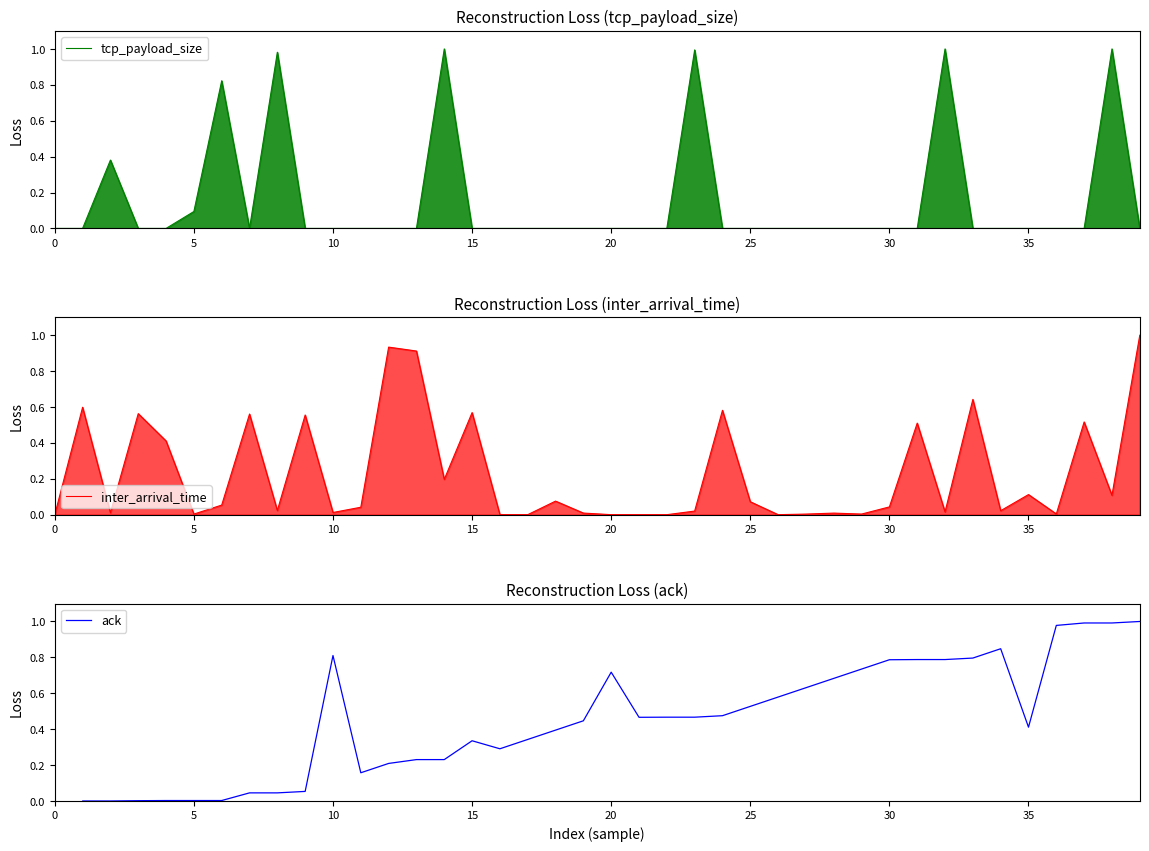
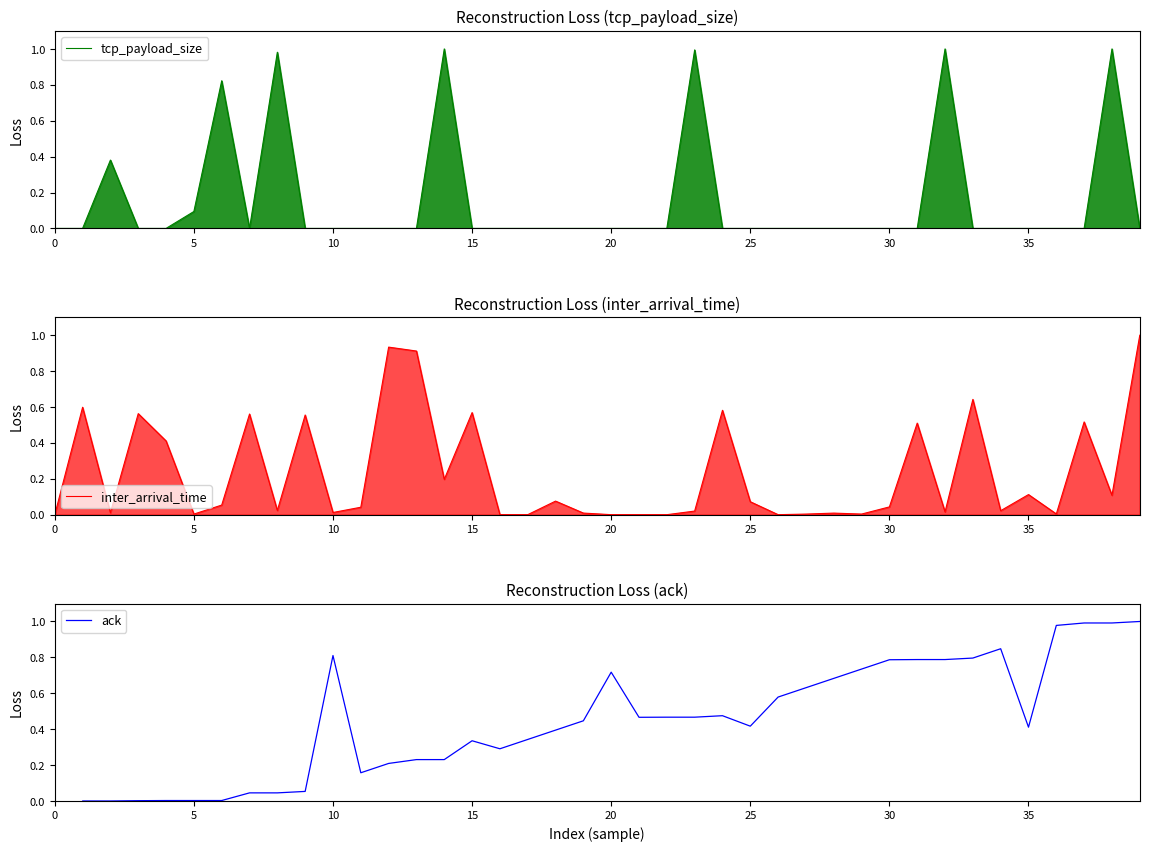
  {
    "Reconstruction Loss (tcp_payload_size)": {
      "0": 0.00,
      "5": 0.09,
      "10": 0.00,
      "15": 0.00,
      "20": 0.00,
      "25": 0.00,
      "30": 0.00,
      "35": 0.00
    },
    "Reconstruction Loss (inter_arrival_time)": {
      "0": 0.00,
      "5": 0.00,
      "10": 0.01,
      "15": 0.57,
      "20": 0.00,
      "25": 0.07,
      "30": 0.04,
      "35": 0.11
    },
    "Reconstruction Loss (ack)": {
      "5": 0.00,
      "10": 0.81,
      "15": 0.34,
      "20": 0.72,
-     "25": 0.53,
+     "25": 0.42,
      "30": 0.79,
      "35": 0.41
    }
  }
